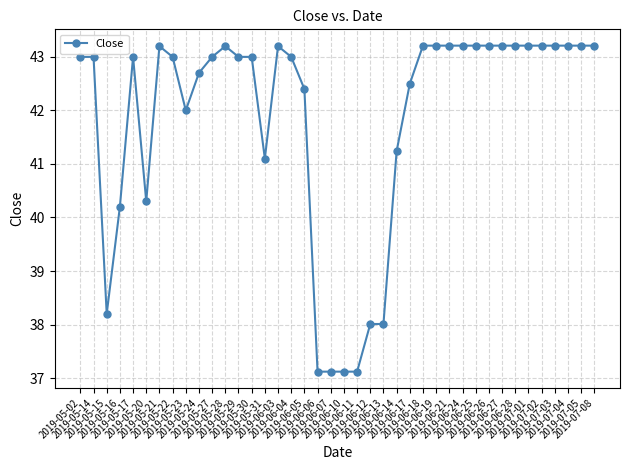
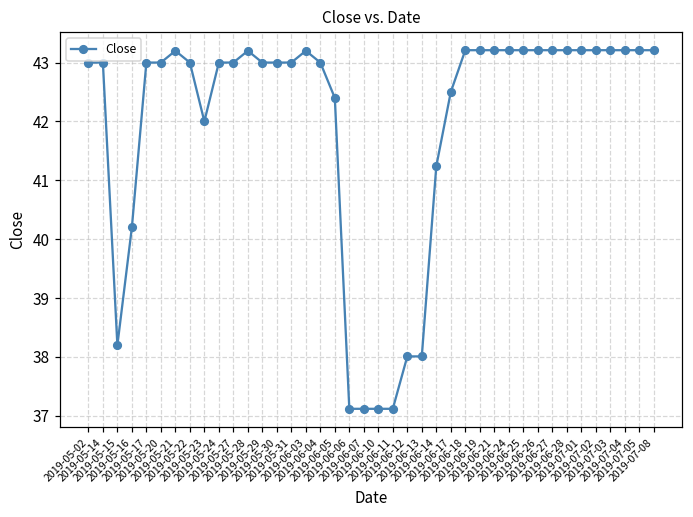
  {
    "2019-05-02": 43.0,
    "2019-05-14": 43.0,
    "2019-05-15": 38.2,
    "2019-05-16": 40.2,
    "2019-05-17": 43.0,
-   "2019-05-20": 40.3,
+   "2019-05-20": 43.0,
    "2019-05-21": 43.2,
    "2019-05-22": 43.0,
    "2019-05-23": 42.0,
-   "2019-05-24": 42.7,
+   "2019-05-24": 43.0,
    "2019-05-27": 43.0,
    "2019-05-28": 43.2,
    "2019-05-29": 43.0,
    "2019-05-30": 43.0,
-   "2019-05-31": 41.1,
+   "2019-05-31": 43.0,
    "2019-06-03": 43.2,
    "2019-06-04": 43.0,
    "2019-06-05": 42.4,
    "2019-06-06": 37.1,
    "2019-06-07": 37.1,
    "2019-06-10": 37.1,
    "2019-06-11": 37.1,
    "2019-06-12": 38.0,
    "2019-06-13": 38.0,
    "2019-06-14": 41.2,
    "2019-06-17": 42.5,
    "2019-06-18": 43.2,
    "2019-06-19": 43.2,
    "2019-06-21": 43.2,
    "2019-06-24": 43.2,
    "2019-06-25": 43.2,
    "2019-06-26": 43.2,
    "2019-06-27": 43.2,
    "2019-06-28": 43.2,
    "2019-07-01": 43.2,
    "2019-07-02": 43.2,
    "2019-07-03": 43.2,
    "2019-07-04": 43.2,
    "2019-07-05": 43.2,
    "2019-07-08": 43.2
  }
